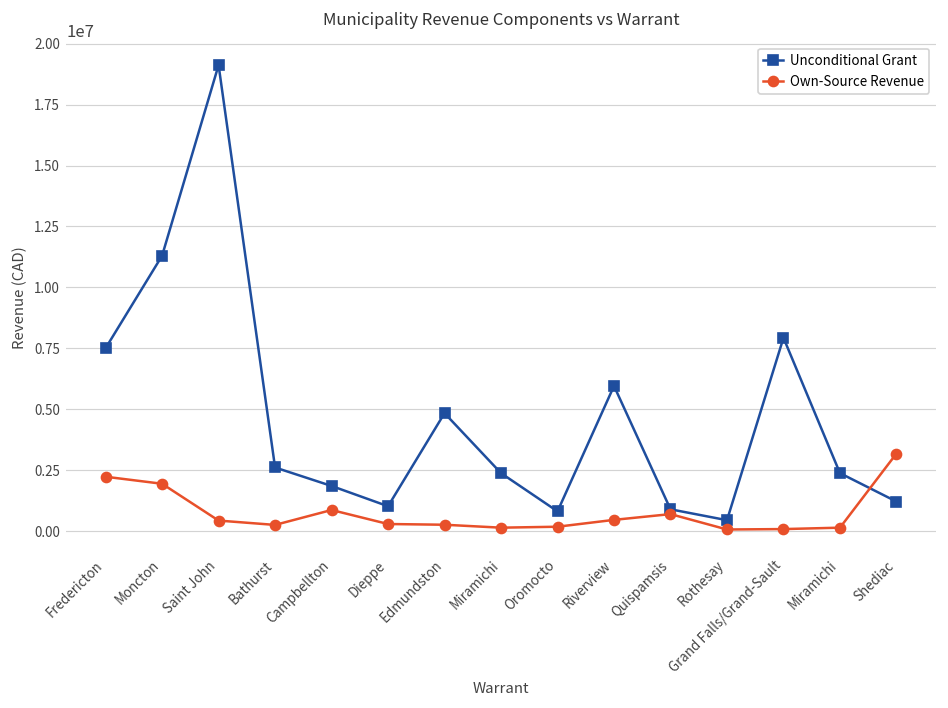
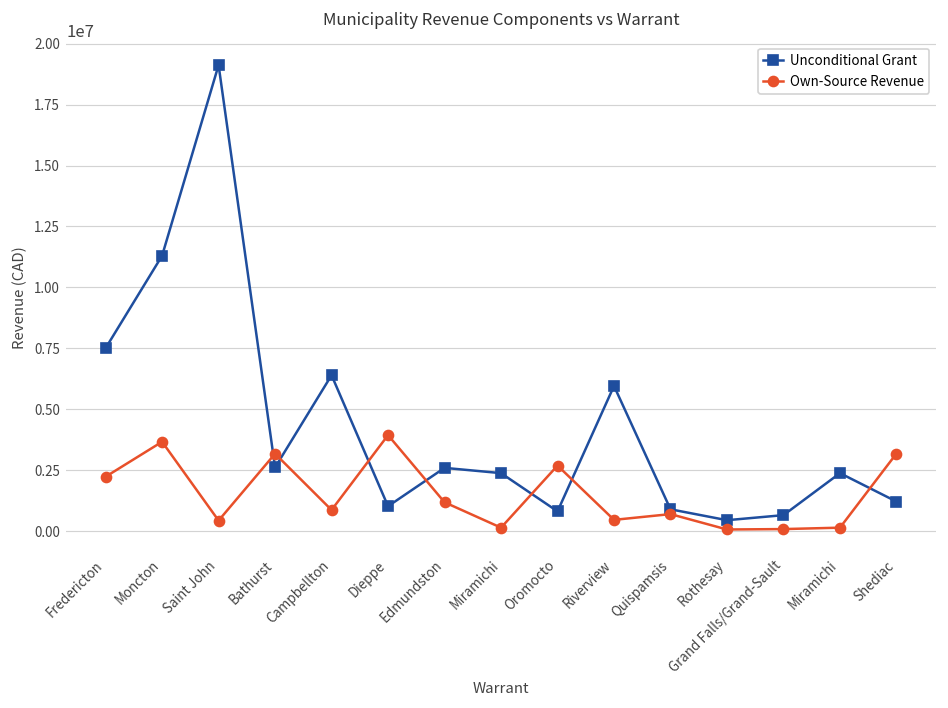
  {
    "Unconditional Grant": {
      "Fredericton": 7500000,
      "Moncton": 11300000,
      "Saint John": 19100000,
      "Bathurst": 2600000,
-     "Campbellton": 1900000,
+     "Campbellton": 6400000,
      "Dieppe": 1000000,
-     "Edmundston": 4800000,
+     "Edmundston": 2600000,
      "Oromocto": 800000,
      "Riverview": 6000000,
      "Quispamsis": 900000,
      "Rothesay": 400000,
-     "Grand Falls/Grand-Sault": 7900000,
+     "Grand Falls/Grand-Sault": 700000,
      "Shediac": 1200000
    },
    "Own-Source Revenue": {
      "Fredericton": 2200000,
-     "Moncton": 1900000,
+     "Moncton": 3700000,
      "Saint John": 400000,
-     "Bathurst": 300000,
+     "Bathurst": 3200000,
      "Campbellton": 900000,
-     "Dieppe": 300000,
-     "Edmundston": 300000,
-     "Oromocto": 200000,
+     "Dieppe": 3900000,
+     "Edmundston": 1200000,
+     "Oromocto": 2700000,
      "Riverview": 500000,
      "Quispamsis": 700000,
      "Rothesay": 100000,
      "Grand Falls/Grand-Sault": 100000,
      "Shediac": 3200000
    }
  }
